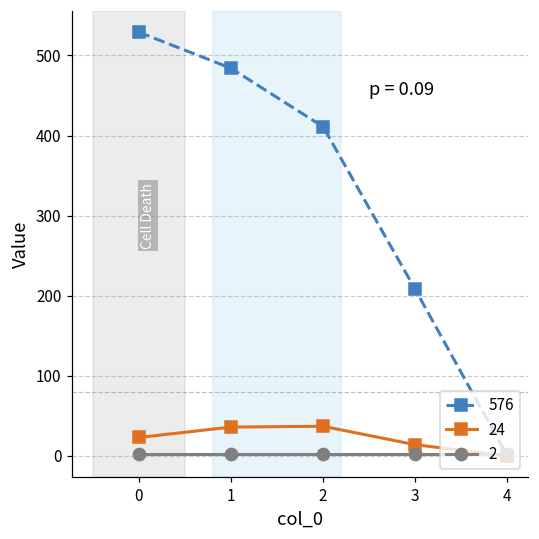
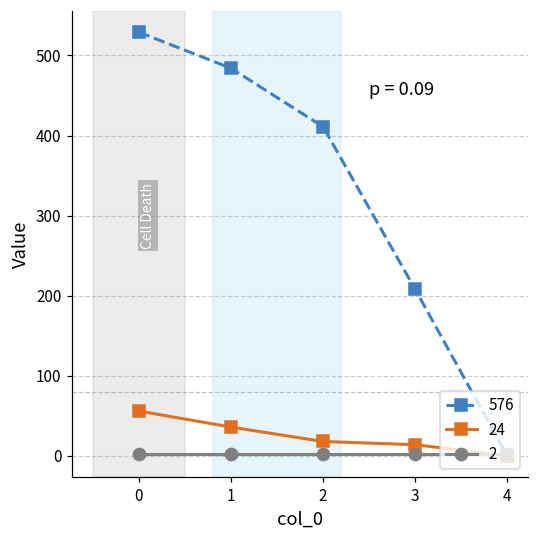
  {
    "576": {
      "0": 530,
      "1": 480,
      "2": 410,
      "3": 210
    },
    "24": {
-     "0": 20,
+     "0": 60,
      "1": 40,
-     "2": 40,
+     "2": 20,
      "3": 10
    },
    "2": {
      "0": 0,
      "1": 0,
      "2": 0,
      "3": 0
    }
  }
